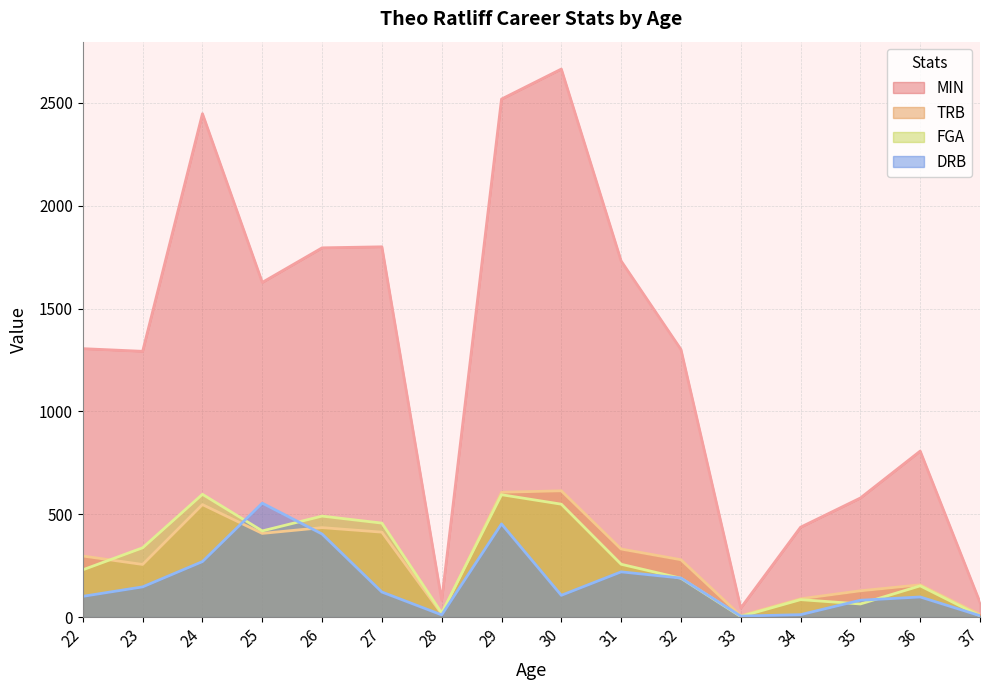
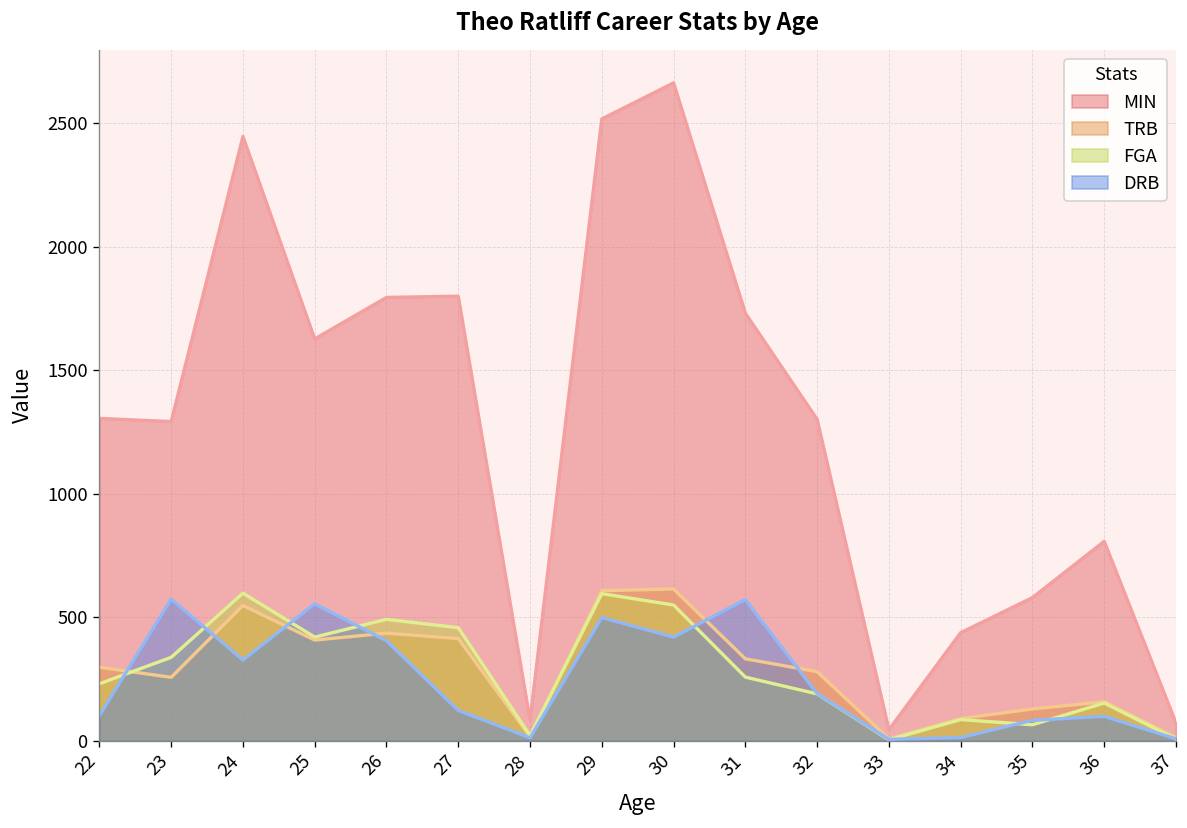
  {
    "DRB": {
      "22": 100,
-     "23": 150,
-     "24": 270,
+     "23": 570,
+     "24": 330,
      "25": 550,
      "26": 400,
      "27": 120,
-     "29": 450,
-     "30": 110,
-     "31": 220,
+     "29": 500,
+     "30": 420,
+     "31": 570,
      "34": 10,
      "35": 80,
      "36": 100
    }
  }
